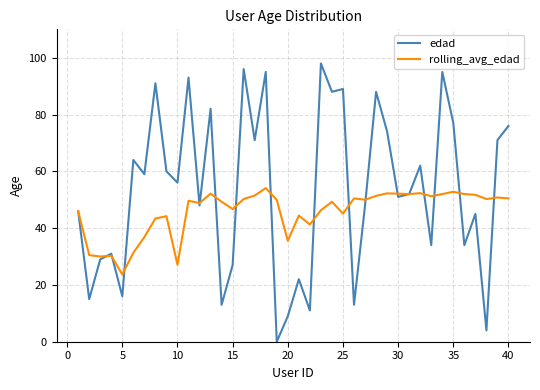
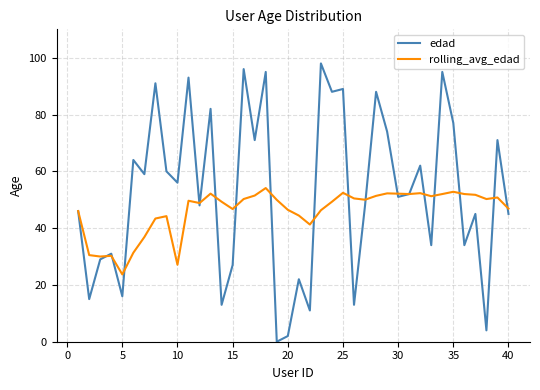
  {
    "edad": {
      "5": 16,
      "10": 56,
      "15": 27,
-     "20": 9,
+     "20": 2,
      "25": 89,
      "30": 51,
      "35": 77,
-     "40": 76
+     "40": 45
    },
    "rolling_avg_edad": {
      "5": 24,
      "10": 27,
      "15": 47,
-     "20": 36,
-     "25": 45,
+     "20": 46,
+     "25": 52,
      "30": 52,
      "35": 53,
-     "40": 50
+     "40": 47
    }
  }
